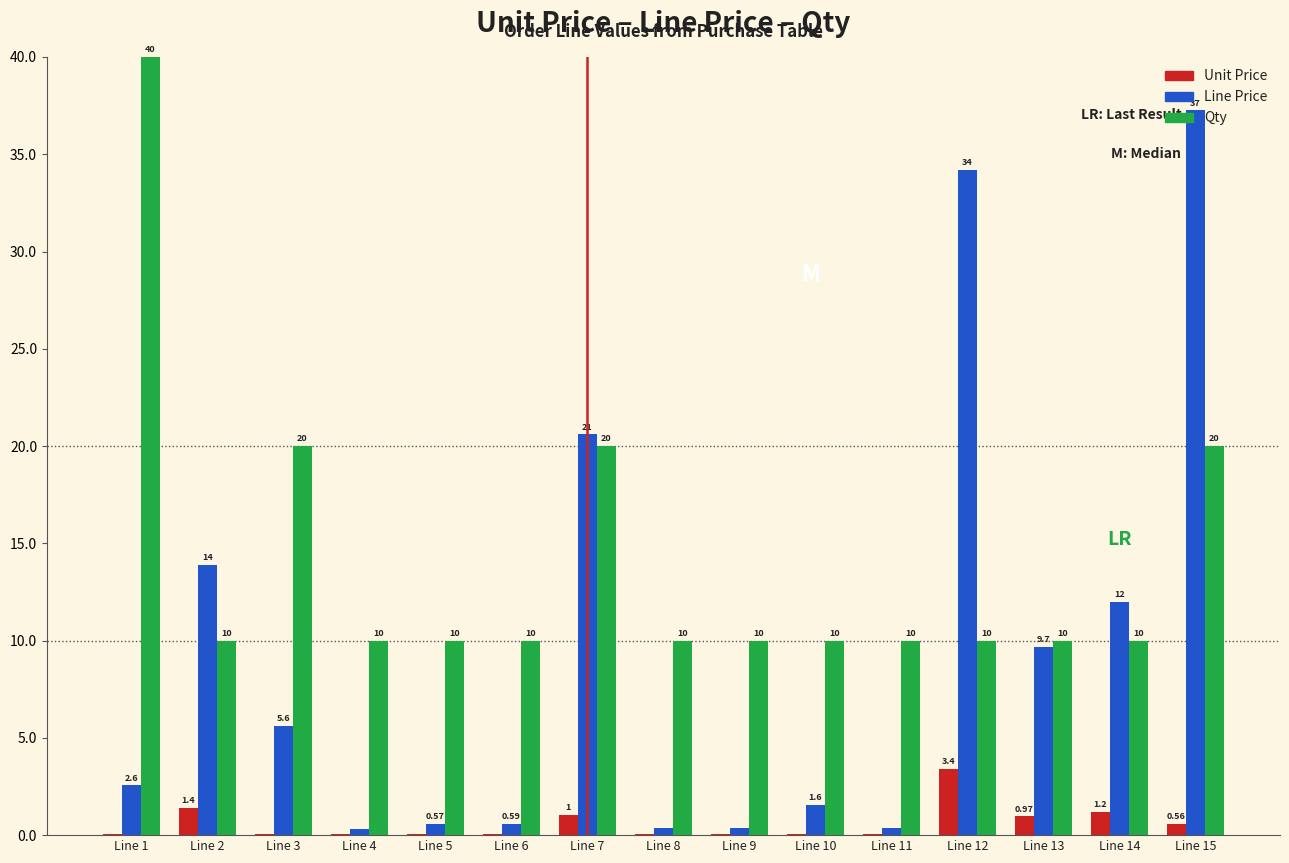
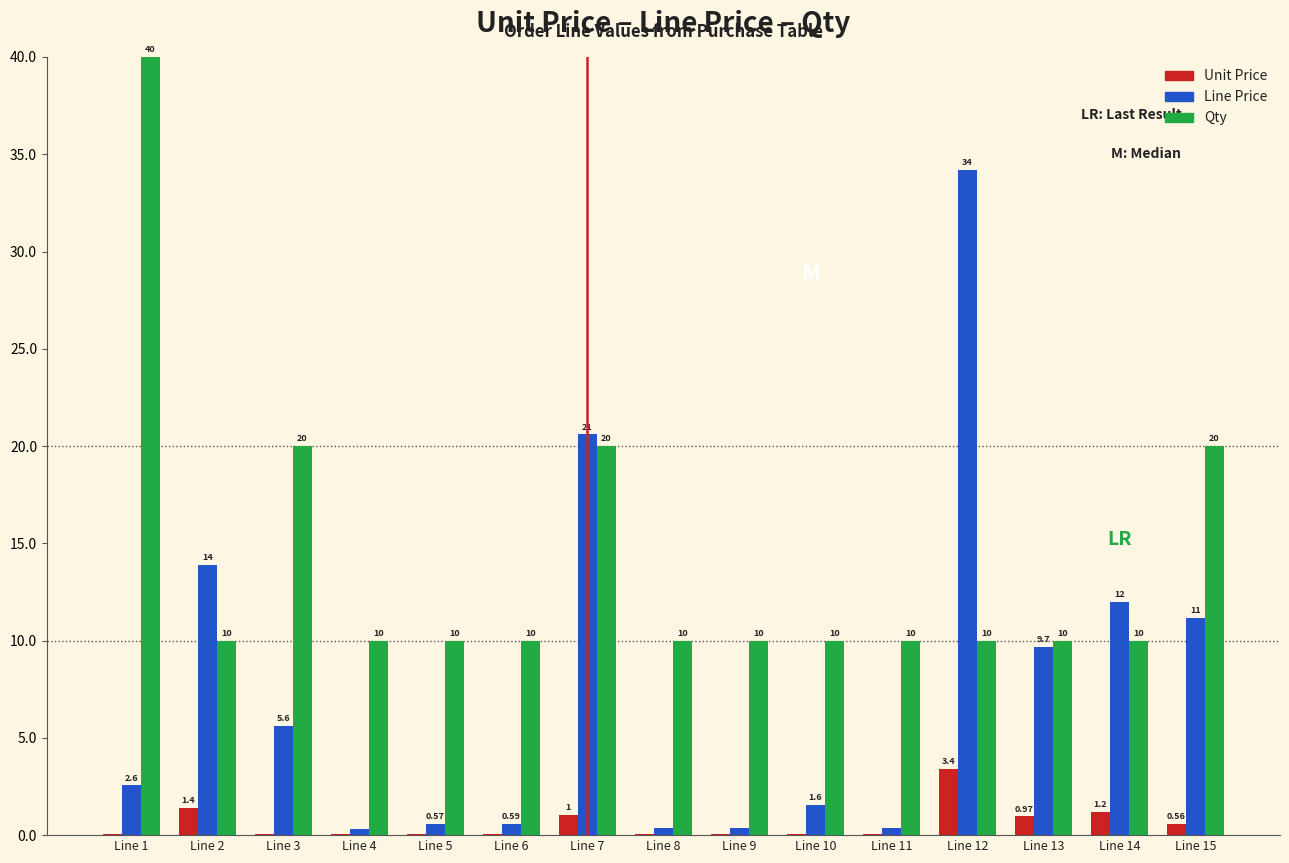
  {
    "Unit Price": {
      "Line 2": 1.4,
      "Line 7": 1,
      "Line 12": 3.4,
      "Line 13": 0.97,
      "Line 14": 1.2,
      "Line 15": 0.56
    },
    "Line Price": {
      "Line 1": 2.6,
      "Line 2": 14,
      "Line 3": 5.6,
      "Line 5": 0.57,
      "Line 6": 0.59,
      "Line 7": 21,
      "Line 10": 1.6,
      "Line 12": 34,
      "Line 13": 9.7,
      "Line 14": 12,
-     "Line 15": 37
+     "Line 15": 11
    },
    "Qty": {
      "Line 1": 40,
      "Line 2": 10,
      "Line 3": 20,
      "Line 4": 10,
      "Line 5": 10,
      "Line 6": 10,
      "Line 7": 20,
      "Line 8": 10,
      "Line 9": 10,
      "Line 10": 10,
      "Line 11": 10,
      "Line 12": 10,
      "Line 13": 10,
      "Line 14": 10,
      "Line 15": 20
    }
  }
